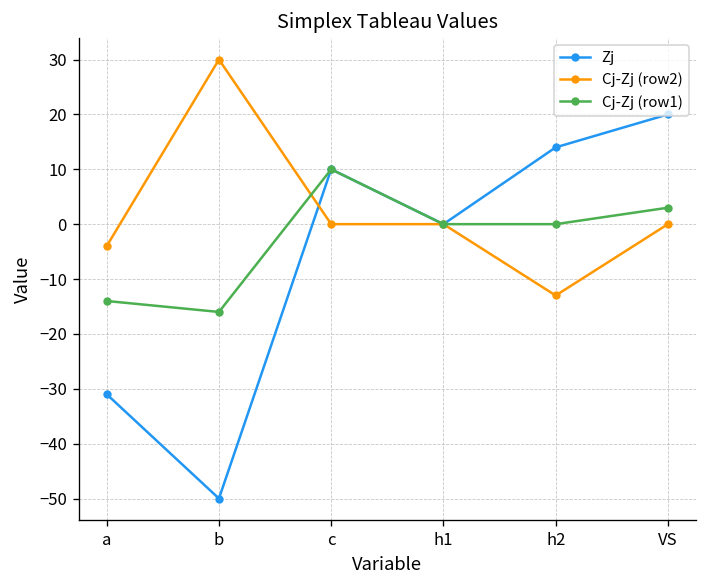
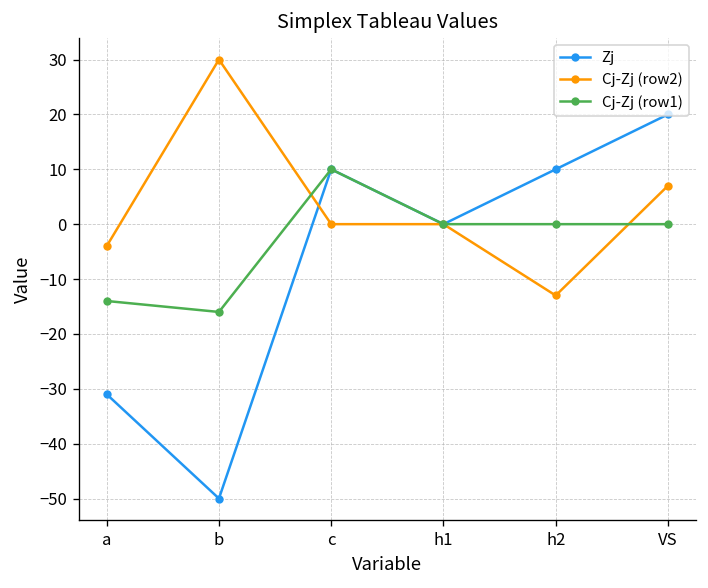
  {
    "Zj": {
      "a": -31,
      "b": -50,
-     "h2": 14
+     "h2": 10
    },
    "Cj-Zj (row2)": {
      "a": -4,
      "b": 30,
      "c": 0,
      "h2": -13,
-     "VS": 0
+     "VS": 7
    },
    "Cj-Zj (row1)": {
      "a": -14,
      "b": -16,
      "h2": 0,
-     "VS": 3
+     "VS": 0
    }
  }
